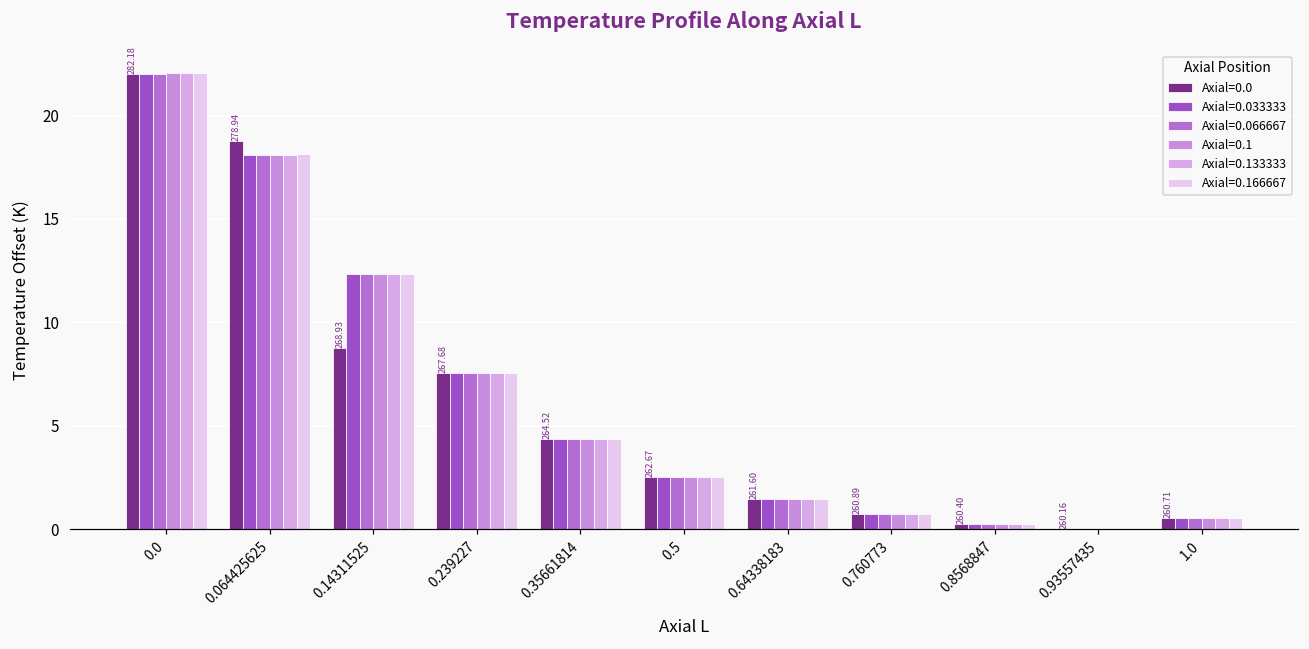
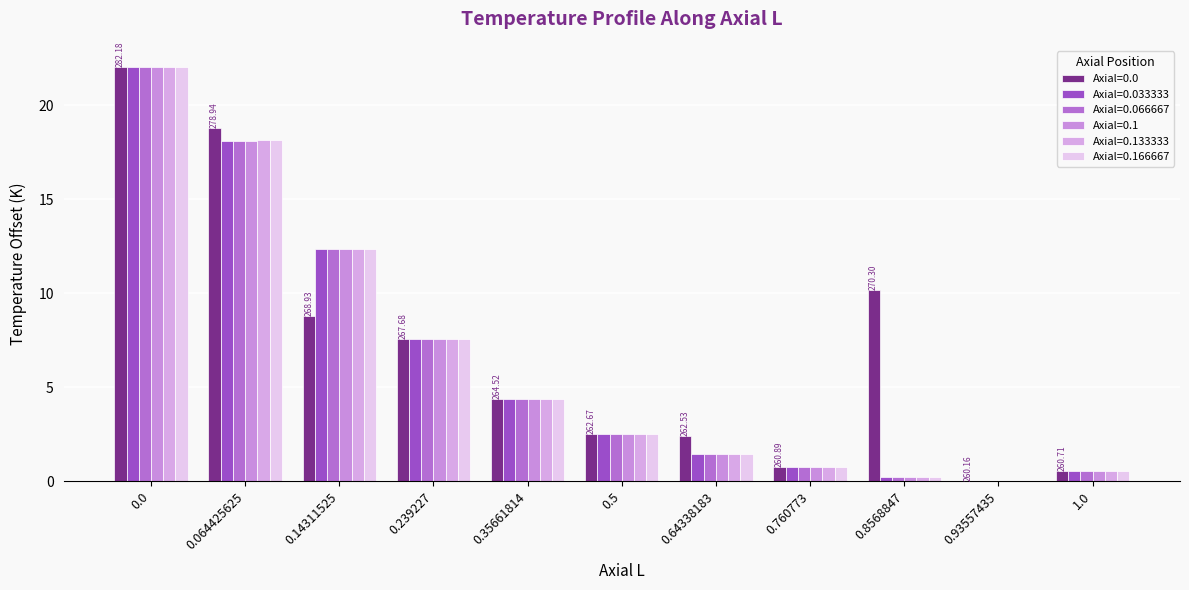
  {
    "Axial=0.0": {
-     "0.64338183": 261.60,
-     "0.8568847": 260.40
+     "0.64338183": 262.53,
+     "0.8568847": 270.30
    }
  }
